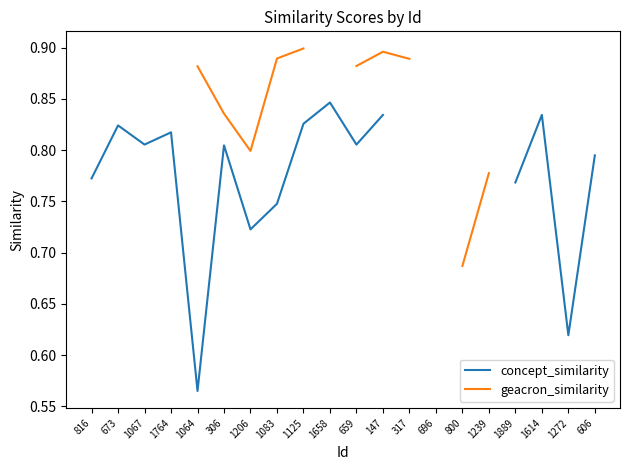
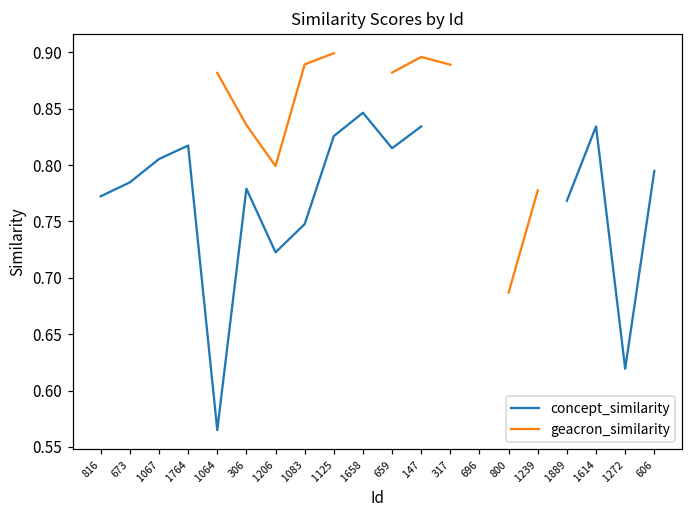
  {
    "concept_similarity": {
      "816": 0.772,
-     "673": 0.824,
+     "673": 0.785,
      "1067": 0.805,
      "1764": 0.817,
      "1064": 0.565,
-     "306": 0.805,
+     "306": 0.779,
      "1206": 0.723,
      "1083": 0.748,
      "1125": 0.826,
      "1658": 0.846,
-     "659": 0.805,
+     "659": 0.815,
      "147": 0.834,
      "696": 0.725,
      "1889": 0.768,
      "1614": 0.834,
      "1272": 0.619,
      "606": 0.795
    },
    "geacron_similarity": {
      "816": 0.893,
      "1067": 0.886,
      "1064": 0.882,
      "306": 0.836,
      "1206": 0.799,
      "1083": 0.889,
      "1125": 0.899,
      "659": 0.882,
      "147": 0.896,
      "317": 0.889,
      "800": 0.687,
      "1239": 0.778,
      "606": 0.880
    }
  }
